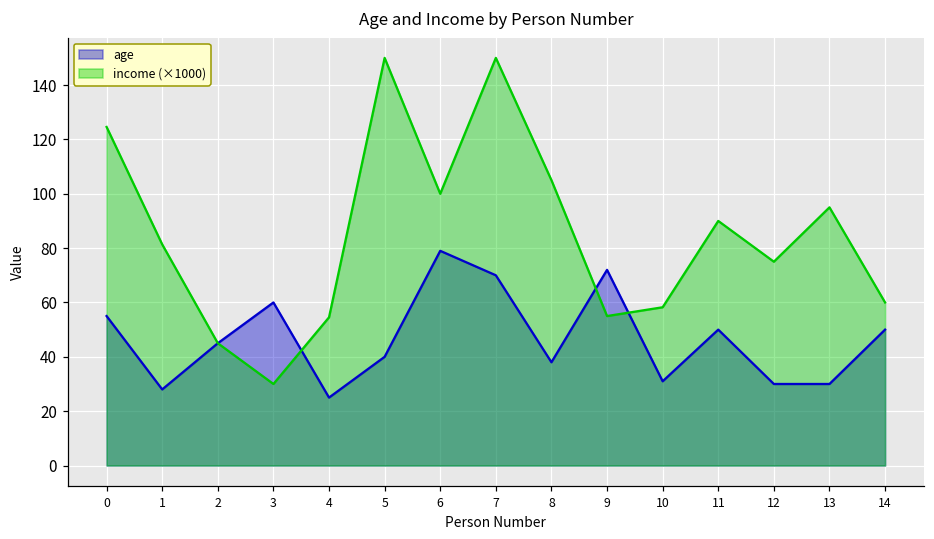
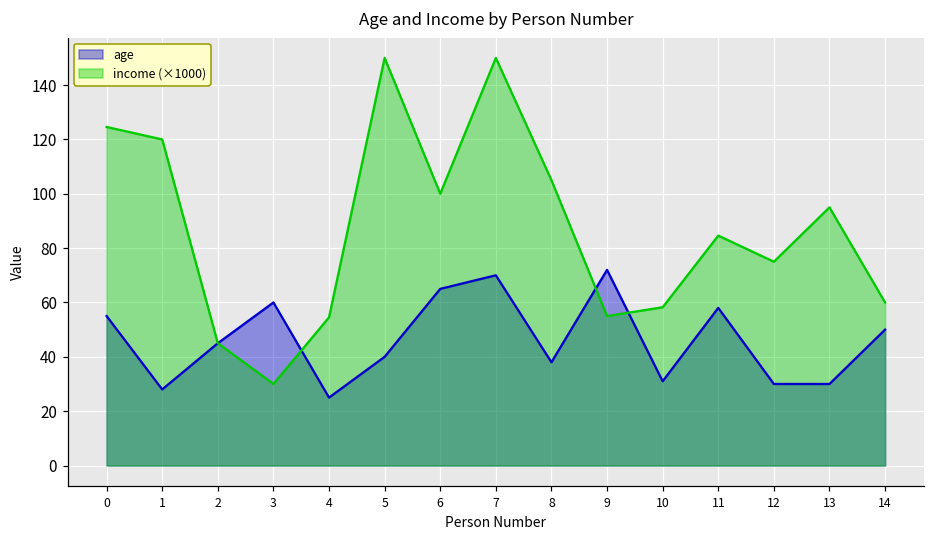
  {
    "age": {
      "0": 55,
      "1": 28,
      "3": 60,
      "4": 25,
      "5": 40,
-     "6": 79,
+     "6": 65,
      "7": 70,
      "8": 38,
      "9": 72,
      "10": 31,
-     "11": 50,
+     "11": 58,
      "12": 30,
      "13": 30,
      "14": 50
    },
    "income (×1000)": {
      "0": 125,
-     "1": 81,
+     "1": 120,
      "3": 30,
      "4": 55,
      "5": 150,
      "6": 100,
      "7": 150,
      "8": 105,
      "9": 55,
      "10": 58,
-     "11": 90,
+     "11": 85,
      "12": 75,
      "13": 95,
      "14": 60
    }
  }
